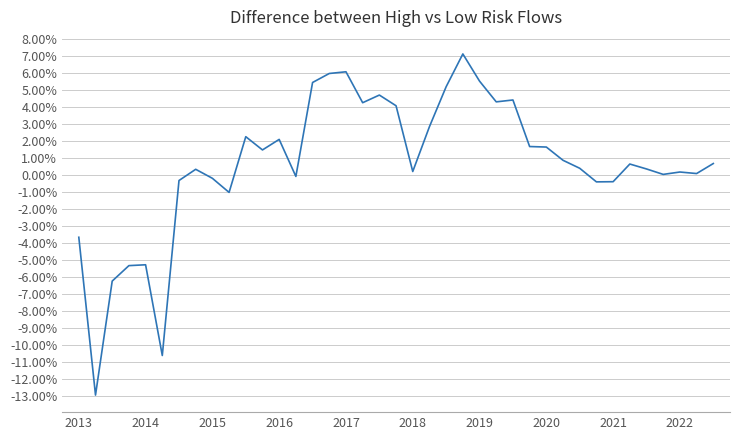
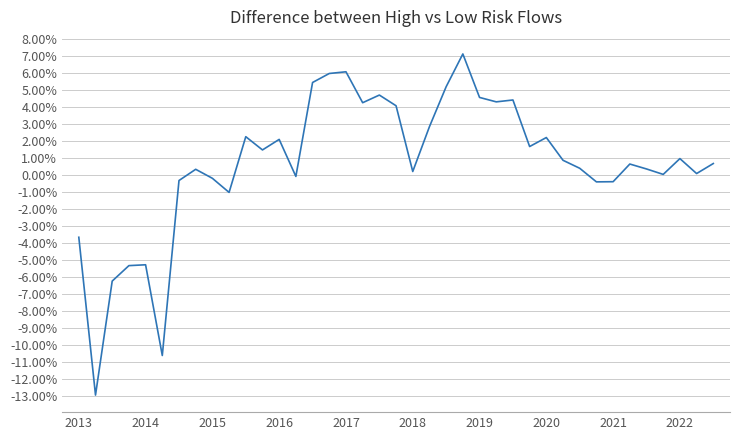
  {
    "2013": "-3.7%",
    "2014": "-5.3%",
    "2015": "-0.2%",
    "2016": "2.1%",
    "2017": "6.1%",
    "2018": "0.2%",
-   "2019": "5.5%",
-   "2020": "1.6%",
+   "2019": "4.6%",
+   "2020": "2.2%",
    "2021": "-0.4%",
-   "2022": "0.2%"
+   "2022": "1.0%"
  }
